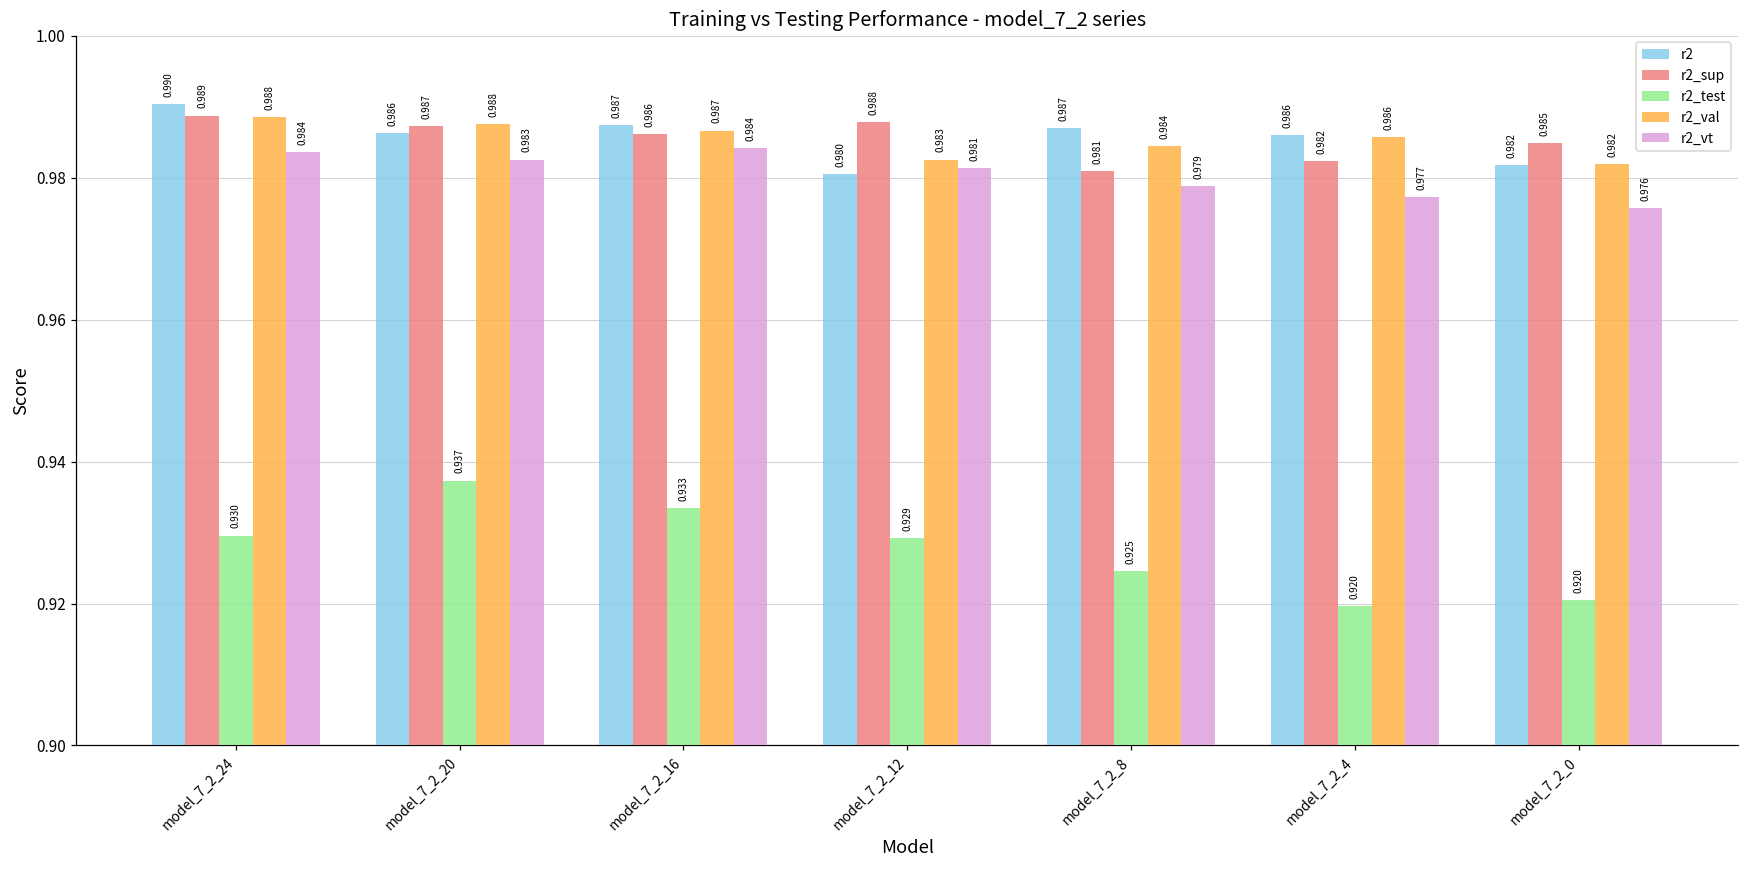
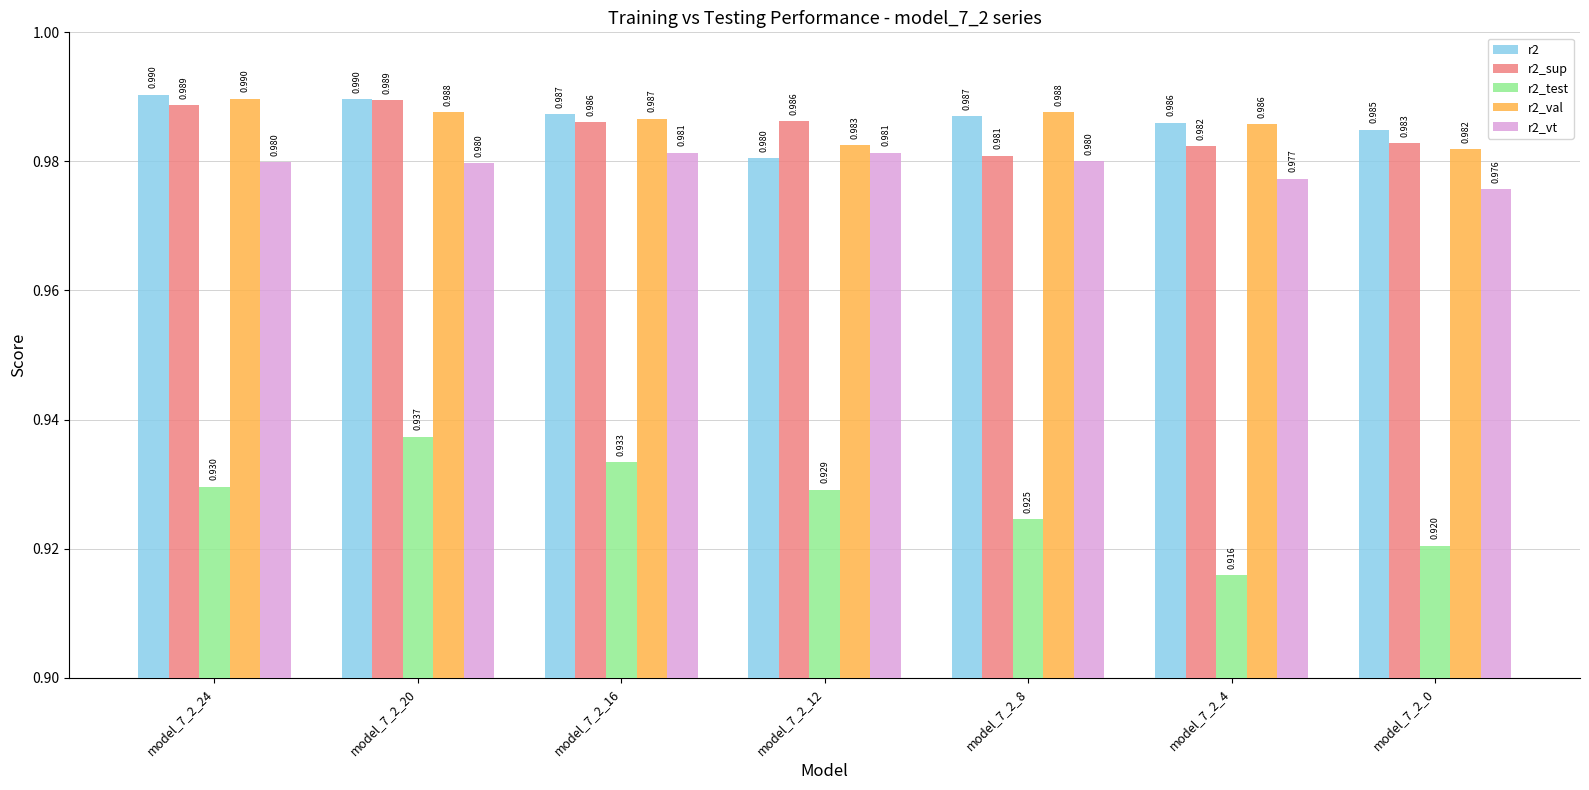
  {
    "r2": {
      "model_7_2_24": 0.990,
-     "model_7_2_20": 0.986,
+     "model_7_2_20": 0.990,
      "model_7_2_16": 0.987,
      "model_7_2_12": 0.980,
      "model_7_2_8": 0.987,
      "model_7_2_4": 0.986,
-     "model_7_2_0": 0.982
+     "model_7_2_0": 0.985
    },
    "r2_sup": {
      "model_7_2_24": 0.989,
-     "model_7_2_20": 0.987,
+     "model_7_2_20": 0.989,
      "model_7_2_16": 0.986,
-     "model_7_2_12": 0.988,
+     "model_7_2_12": 0.986,
      "model_7_2_8": 0.981,
      "model_7_2_4": 0.982,
-     "model_7_2_0": 0.985
+     "model_7_2_0": 0.983
    },
    "r2_test": {
      "model_7_2_24": 0.930,
      "model_7_2_20": 0.937,
      "model_7_2_16": 0.933,
      "model_7_2_12": 0.929,
      "model_7_2_8": 0.925,
-     "model_7_2_4": 0.920,
+     "model_7_2_4": 0.916,
      "model_7_2_0": 0.920
    },
    "r2_val": {
-     "model_7_2_24": 0.988,
+     "model_7_2_24": 0.990,
      "model_7_2_20": 0.988,
      "model_7_2_16": 0.987,
      "model_7_2_12": 0.983,
-     "model_7_2_8": 0.984,
+     "model_7_2_8": 0.988,
      "model_7_2_4": 0.986,
      "model_7_2_0": 0.982
    },
    "r2_vt": {
-     "model_7_2_24": 0.984,
-     "model_7_2_20": 0.983,
-     "model_7_2_16": 0.984,
+     "model_7_2_24": 0.980,
+     "model_7_2_20": 0.980,
+     "model_7_2_16": 0.981,
      "model_7_2_12": 0.981,
-     "model_7_2_8": 0.979,
+     "model_7_2_8": 0.980,
      "model_7_2_4": 0.977,
      "model_7_2_0": 0.976
    }
  }
